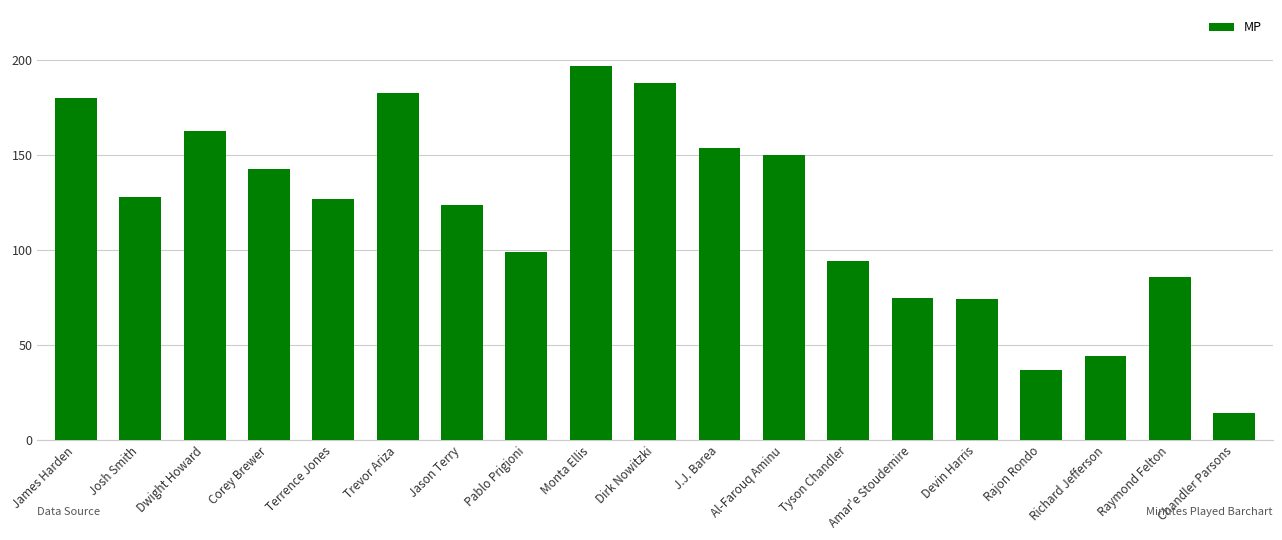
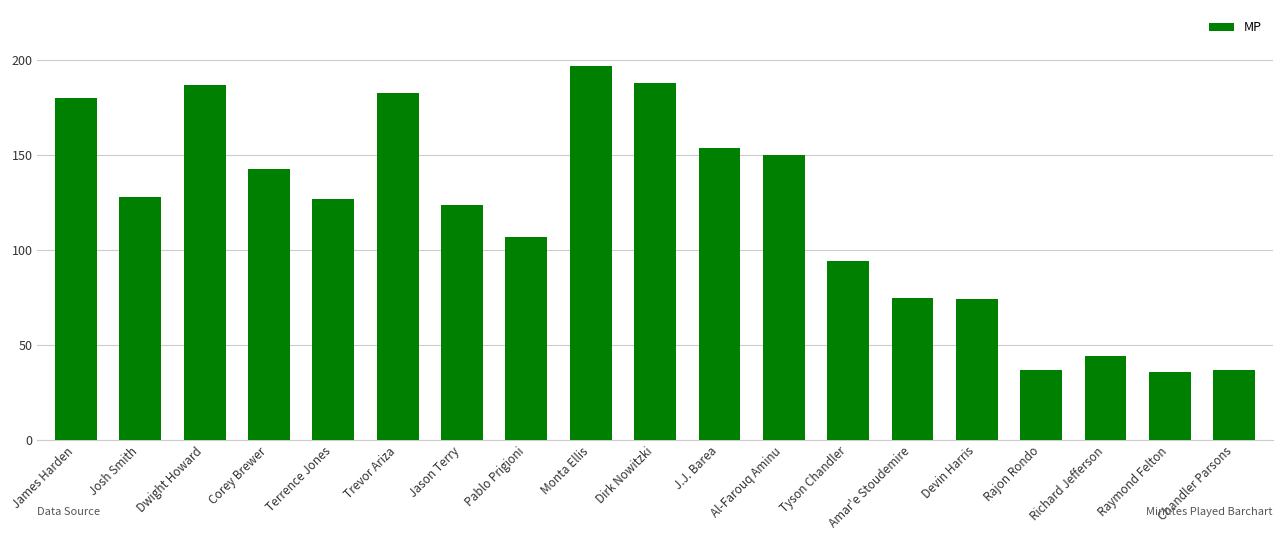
  {
    "James Harden": 180,
    "Josh Smith": 128,
-   "Dwight Howard": 163,
+   "Dwight Howard": 187,
    "Corey Brewer": 143,
    "Terrence Jones": 127,
    "Trevor Ariza": 183,
    "Jason Terry": 124,
-   "Pablo Prigioni": 99,
+   "Pablo Prigioni": 107,
    "Monta Ellis": 197,
    "Dirk Nowitzki": 188,
    "J.J. Barea": 154,
    "Al-Farouq Aminu": 150,
    "Tyson Chandler": 94,
    "Amar'e Stoudemire": 75,
    "Devin Harris": 74,
    "Rajon Rondo": 37,
    "Richard Jefferson": 44,
-   "Raymond Felton": 86,
-   "Chandler Parsons": 14
+   "Raymond Felton": 36,
+   "Chandler Parsons": 37
  }
